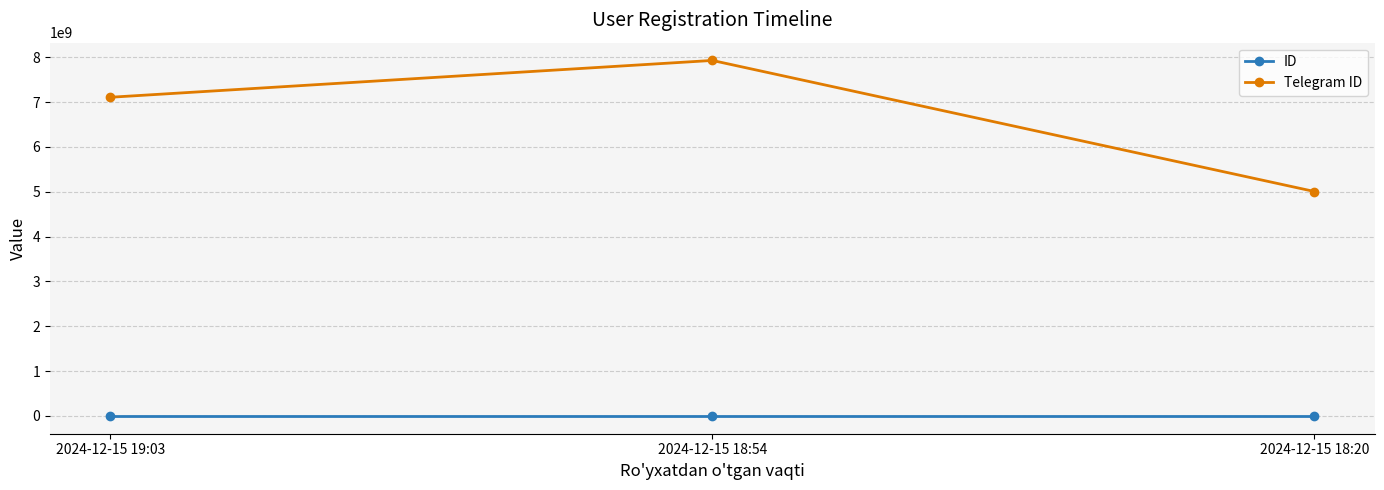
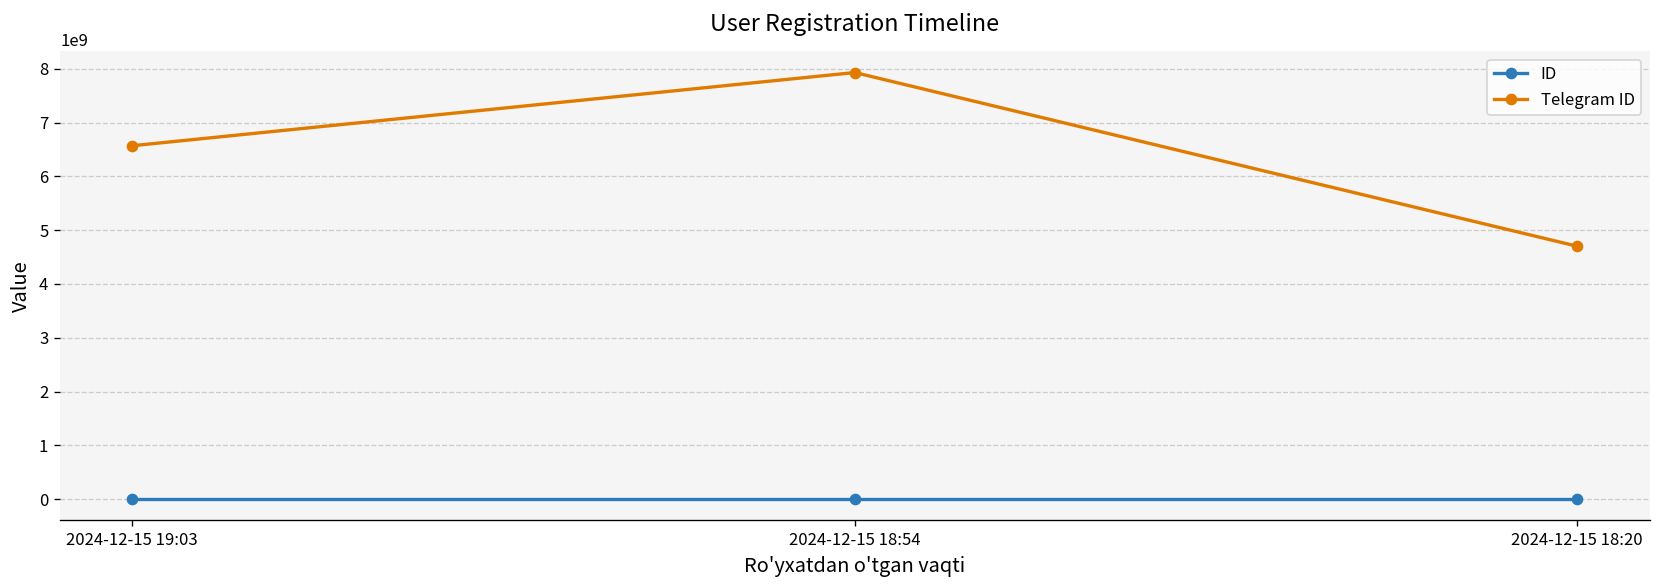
  {
    "ID": {
      "2024-12-15 19:03": 0,
      "2024-12-15 18:54": 0,
      "2024-12-15 18:20": 0
    },
    "Telegram ID": {
-     "2024-12-15 19:03": 7100000000,
+     "2024-12-15 19:03": 6600000000,
      "2024-12-15 18:54": 7900000000,
-     "2024-12-15 18:20": 5000000000
+     "2024-12-15 18:20": 4700000000
    }
  }
